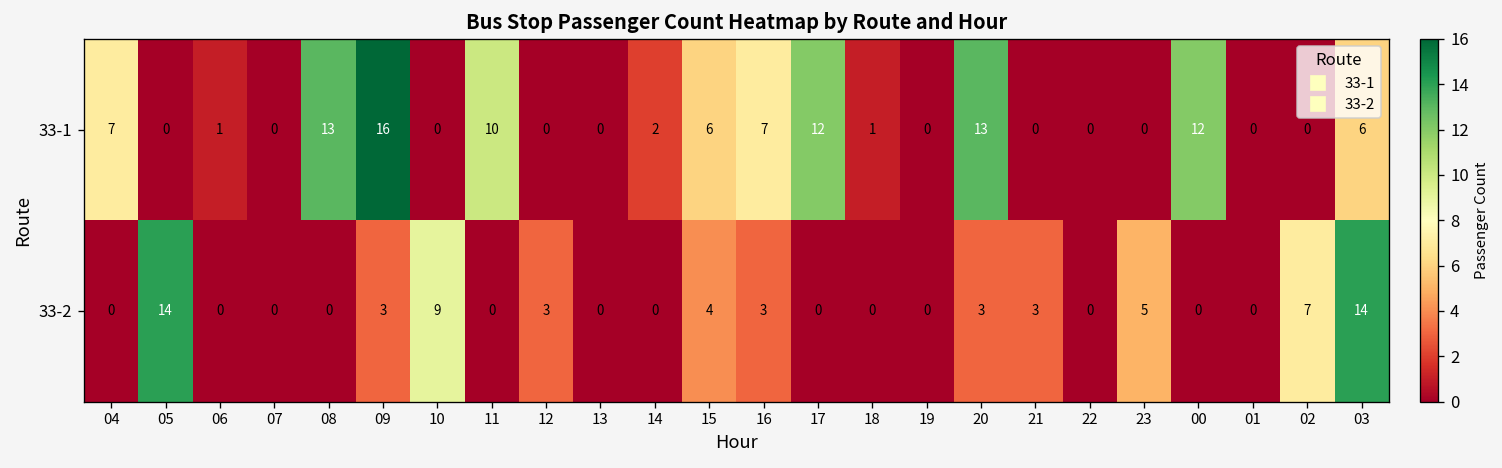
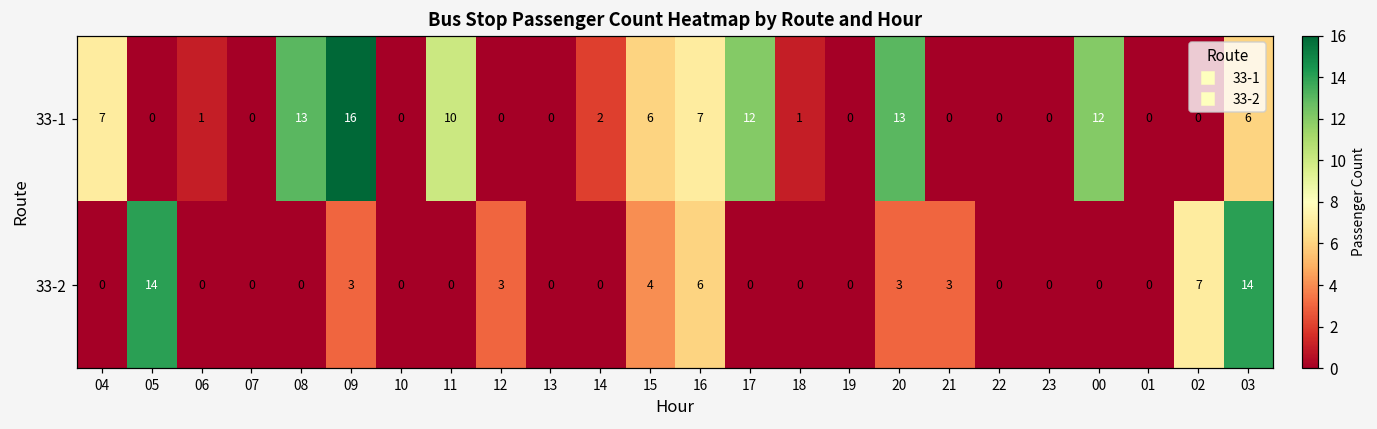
  {
    "33-1": {
      "04": 7,
      "05": 0,
      "06": 1,
      "07": 0,
      "08": 13,
      "09": 16,
      "10": 0,
      "11": 10,
      "12": 0,
      "13": 0,
      "14": 2,
      "15": 6,
      "16": 7,
      "17": 12,
      "18": 1,
      "19": 0,
      "20": 13,
      "21": 0,
      "22": 0,
      "23": 0,
      "00": 12,
      "01": 0,
      "02": 0,
      "03": 6
    },
    "33-2": {
      "04": 0,
      "05": 14,
      "06": 0,
      "07": 0,
      "08": 0,
      "09": 3,
-     "10": 9,
+     "10": 0,
      "11": 0,
      "12": 3,
      "13": 0,
      "14": 0,
      "15": 4,
-     "16": 3,
+     "16": 6,
      "17": 0,
      "18": 0,
      "19": 0,
      "20": 3,
      "21": 3,
      "22": 0,
-     "23": 5,
+     "23": 0,
      "00": 0,
      "01": 0,
      "02": 7,
      "03": 14
    }
  }
